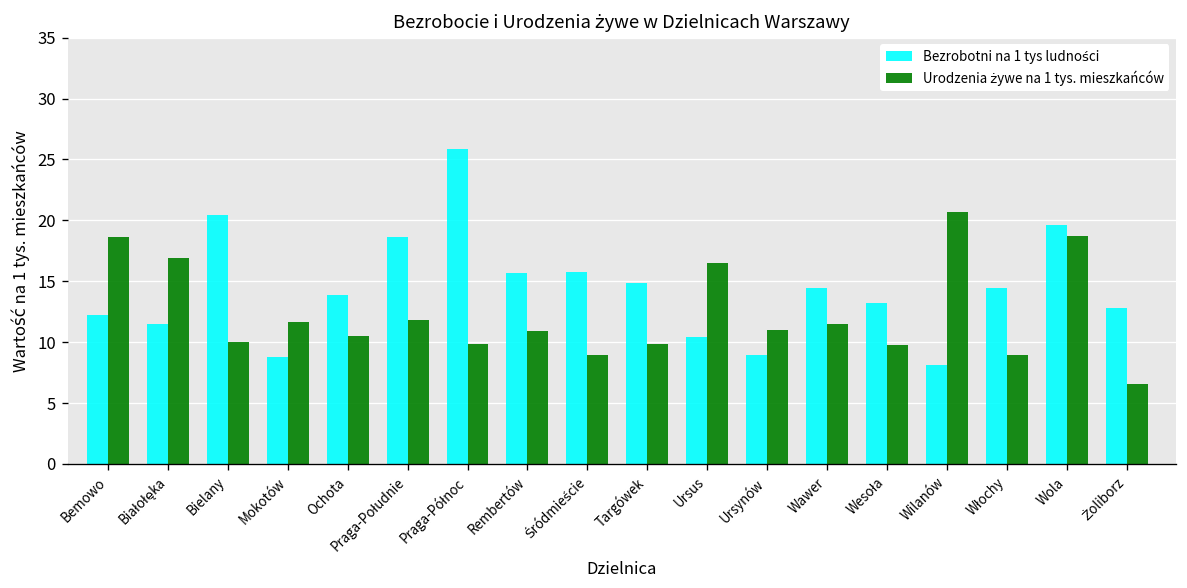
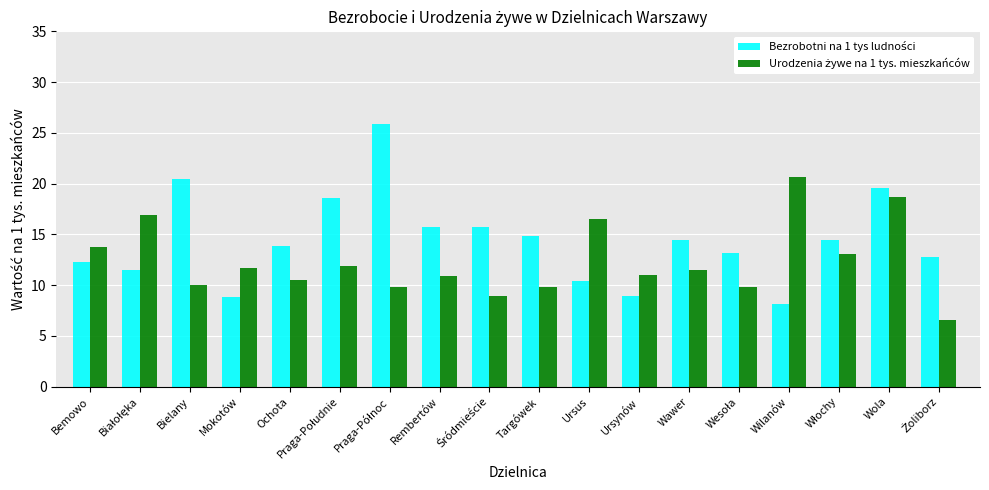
  {
    "Bezrobotni na 1 tys ludności": {
      "Bemowo": 12.3,
      "Białołęka": 11.5,
      "Bielany": 20.4,
      "Mokotów": 8.8,
      "Ochota": 13.9,
      "Praga-Południe": 18.6,
      "Praga-Północ": 25.9,
      "Rembertów": 15.7,
      "Śródmieście": 15.7,
      "Targówek": 14.8,
      "Ursus": 10.4,
      "Ursynów": 8.9,
      "Wawer": 14.5,
      "Wesoła": 13.2,
      "Wilanów": 8.1,
      "Włochy": 14.5,
      "Wola": 19.6,
      "Żoliborz": 12.8
    },
    "Urodzenia żywe na 1 tys. mieszkańców": {
-     "Bemowo": 18.7,
+     "Bemowo": 13.8,
      "Białołęka": 16.9,
      "Bielany": 10.0,
      "Mokotów": 11.6,
      "Ochota": 10.5,
      "Praga-Południe": 11.8,
      "Praga-Północ": 9.9,
      "Rembertów": 10.9,
      "Śródmieście": 8.9,
      "Targówek": 9.8,
      "Ursus": 16.5,
      "Ursynów": 11.0,
      "Wawer": 11.5,
      "Wesoła": 9.8,
      "Wilanów": 20.7,
-     "Włochy": 8.9,
+     "Włochy": 13.1,
      "Wola": 18.7,
      "Żoliborz": 6.6
    }
  }
